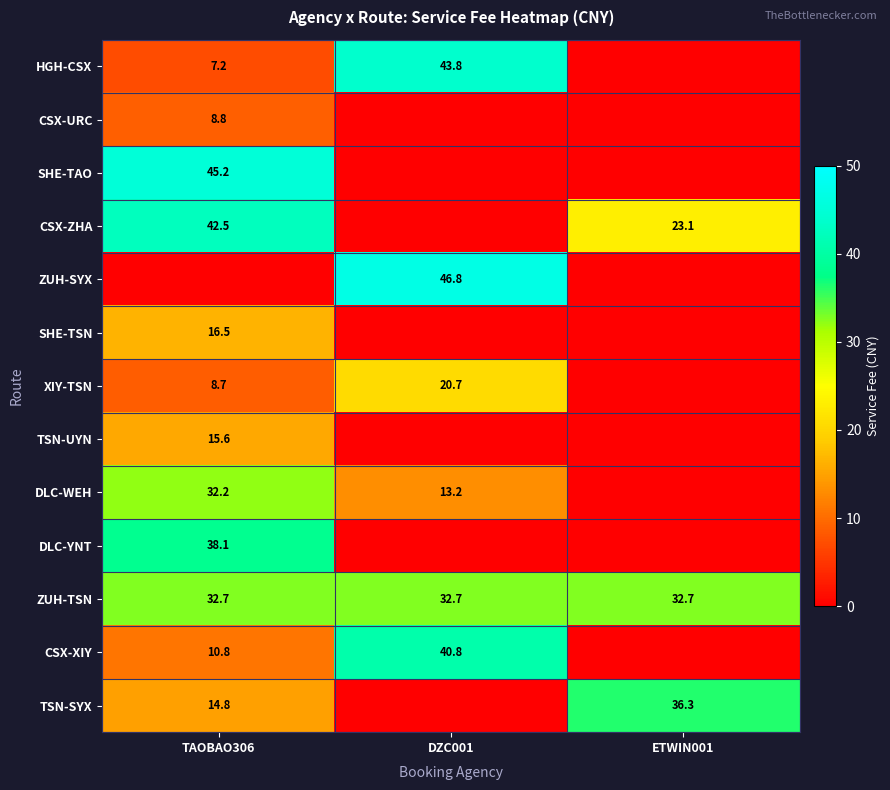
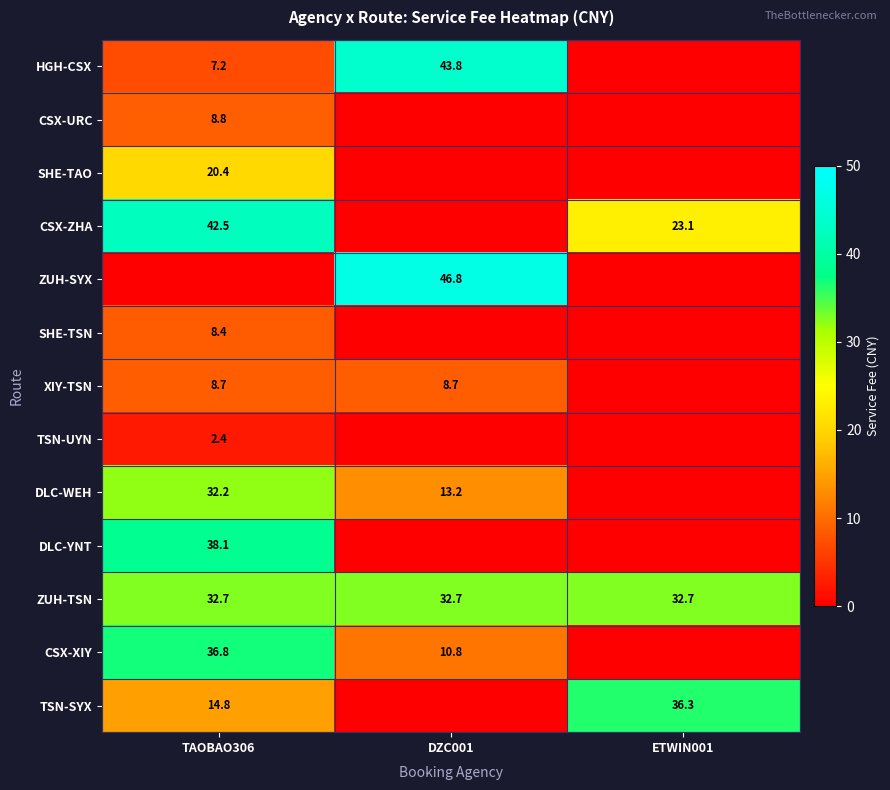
  {
    "HGH-CSX": {
      "TAOBAO306": 7.2,
      "DZC001": 43.8
    },
    "CSX-URC": {
      "TAOBAO306": 8.8
    },
    "SHE-TAO": {
-     "TAOBAO306": 45.2
+     "TAOBAO306": 20.4
    },
    "CSX-ZHA": {
      "TAOBAO306": 42.5,
      "ETWIN001": 23.1
    },
    "ZUH-SYX": {
      "DZC001": 46.8
    },
    "SHE-TSN": {
-     "TAOBAO306": 16.5
+     "TAOBAO306": 8.4
    },
    "XIY-TSN": {
      "TAOBAO306": 8.7,
-     "DZC001": 20.7
+     "DZC001": 8.7
    },
    "TSN-UYN": {
-     "TAOBAO306": 15.6
+     "TAOBAO306": 2.4
    },
    "DLC-WEH": {
      "TAOBAO306": 32.2,
      "DZC001": 13.2
    },
    "DLC-YNT": {
      "TAOBAO306": 38.1
    },
    "ZUH-TSN": {
      "TAOBAO306": 32.7,
      "DZC001": 32.7,
      "ETWIN001": 32.7
    },
    "CSX-XIY": {
-     "TAOBAO306": 10.8,
-     "DZC001": 40.8
+     "TAOBAO306": 36.8,
+     "DZC001": 10.8
    },
    "TSN-SYX": {
      "TAOBAO306": 14.8,
      "ETWIN001": 36.3
    }
  }
